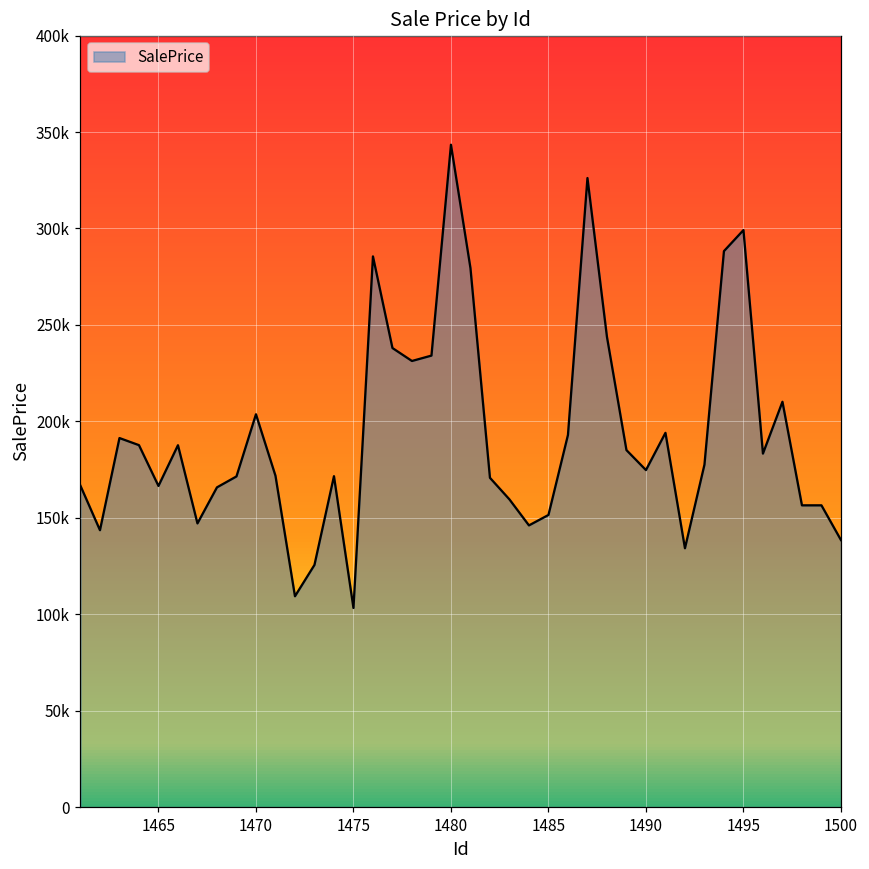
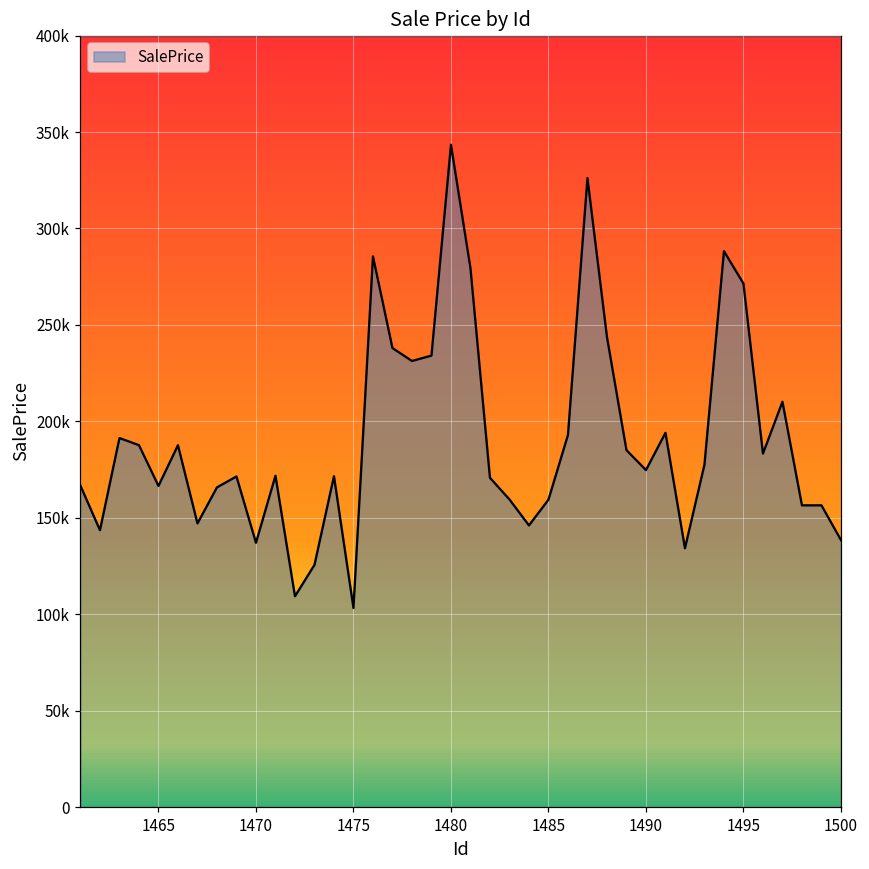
  {
    "1465": 167000,
-   "1470": 204000,
+   "1470": 137000,
    "1475": 103000,
    "1480": 343000,
-   "1485": 151000,
+   "1485": 159000,
    "1490": 175000,
-   "1495": 299000,
+   "1495": 271000,
    "1500": 138000
  }
